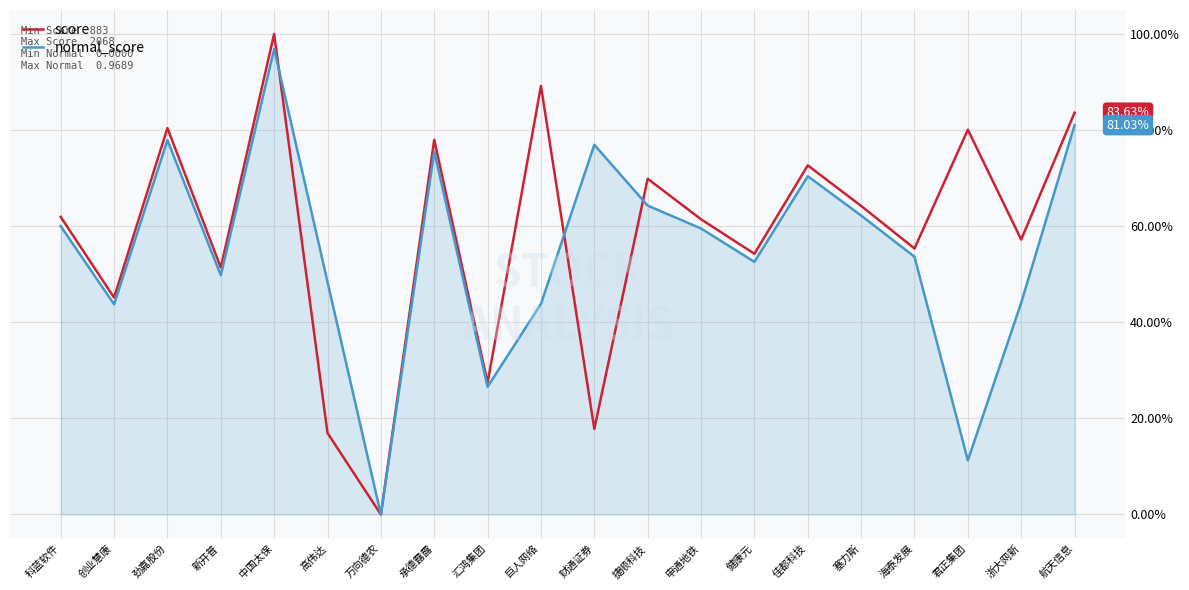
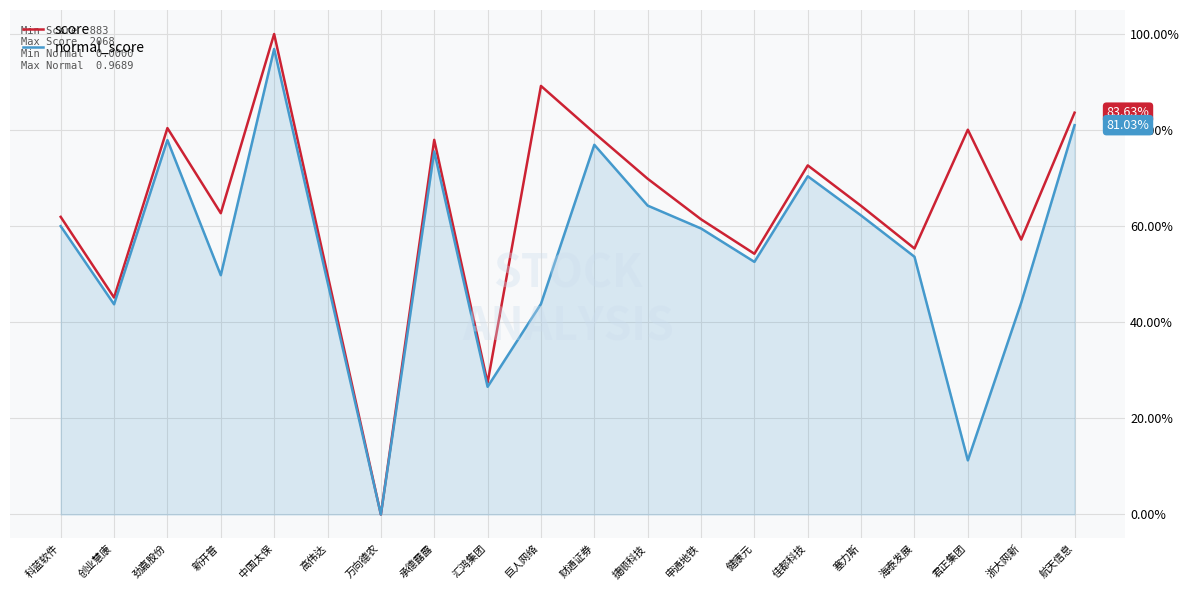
  {
    "score": {
      "科蓝软件": "62%",
      "创业慧康": "45%",
      "劲嘉股份": "80%",
-     "新开普": "51%",
+     "新开普": "63%",
      "中国太保": "100%",
-     "高伟达": "17%",
+     "高伟达": "50%",
      "承德露露": "78%",
      "汇鸿集团": "27%",
      "巨人网络": "89%",
-     "财通证券": "18%",
+     "财通证券": "79%",
      "捷顺科技": "70%",
      "申通地铁": "61%",
      "健康元": "54%",
      "佳都科技": "73%",
      "塞力斯": "64%",
      "海泰发展": "55%",
      "君正集团": "80%",
      "浙大网新": "57%",
      "航天信息": "84%"
    },
    "normal_score": {
      "科蓝软件": "60%",
      "创业慧康": "44%",
      "劲嘉股份": "78%",
      "新开普": "50%",
      "中国太保": "97%",
      "高伟达": "48%",
      "承德露露": "76%",
      "汇鸿集团": "27%",
      "巨人网络": "44%",
      "财通证券": "77%",
      "捷顺科技": "64%",
      "申通地铁": "60%",
      "健康元": "53%",
      "佳都科技": "70%",
      "塞力斯": "62%",
      "海泰发展": "54%",
      "君正集团": "11%",
      "浙大网新": "44%",
      "航天信息": "81%"
    }
  }
